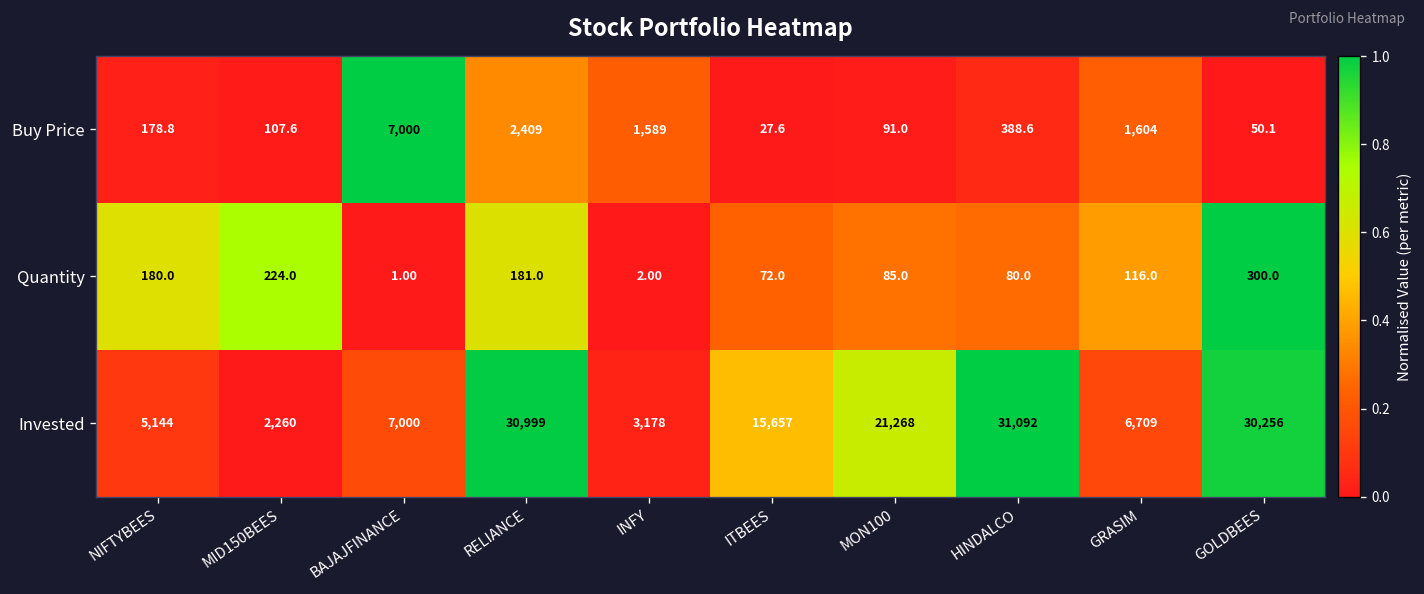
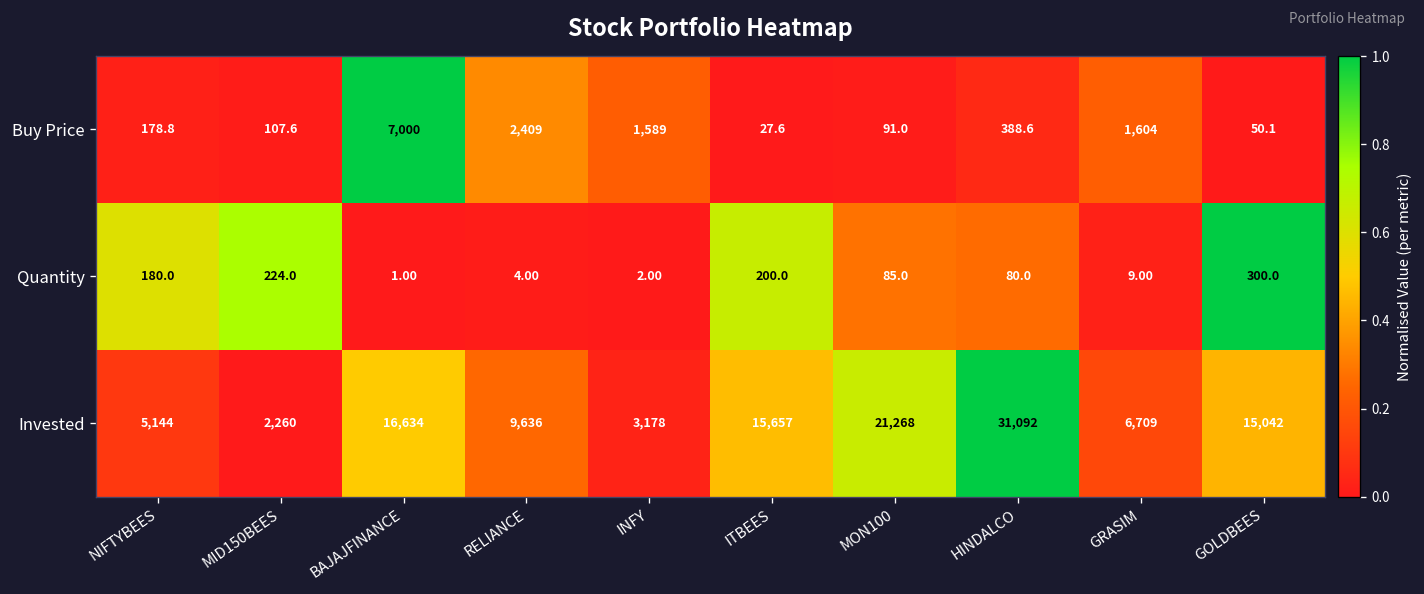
  {
    "Buy Price": {
      "NIFTYBEES": "178.8",
      "MID150BEES": "107.6",
      "BAJAJFINANCE": "7,000",
      "RELIANCE": "2,409",
      "INFY": "1,589",
      "ITBEES": "27.6",
      "MON100": "91.0",
      "HINDALCO": "388.6",
      "GRASIM": "1,604",
      "GOLDBEES": "50.1"
    },
    "Quantity": {
      "NIFTYBEES": "180.0",
      "MID150BEES": "224.0",
      "BAJAJFINANCE": "1.00",
-     "RELIANCE": "181.0",
+     "RELIANCE": "4.00",
      "INFY": "2.00",
-     "ITBEES": "72.0",
+     "ITBEES": "200.0",
      "MON100": "85.0",
      "HINDALCO": "80.0",
-     "GRASIM": "116.0",
+     "GRASIM": "9.00",
      "GOLDBEES": "300.0"
    },
    "Invested": {
      "NIFTYBEES": "5,144",
      "MID150BEES": "2,260",
-     "BAJAJFINANCE": "7,000",
-     "RELIANCE": "30,999",
+     "BAJAJFINANCE": "16,634",
+     "RELIANCE": "9,636",
      "INFY": "3,178",
      "ITBEES": "15,657",
      "MON100": "21,268",
      "HINDALCO": "31,092",
      "GRASIM": "6,709",
-     "GOLDBEES": "30,256"
+     "GOLDBEES": "15,042"
    }
  }
